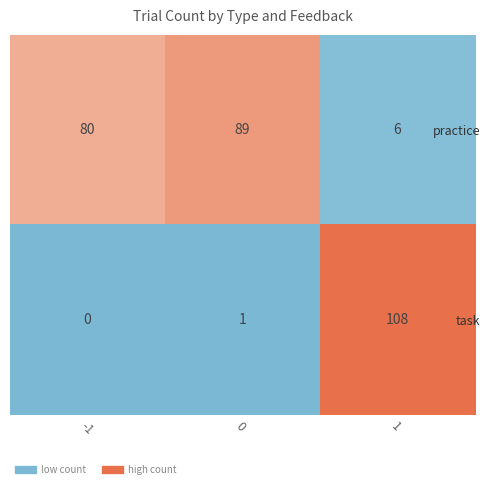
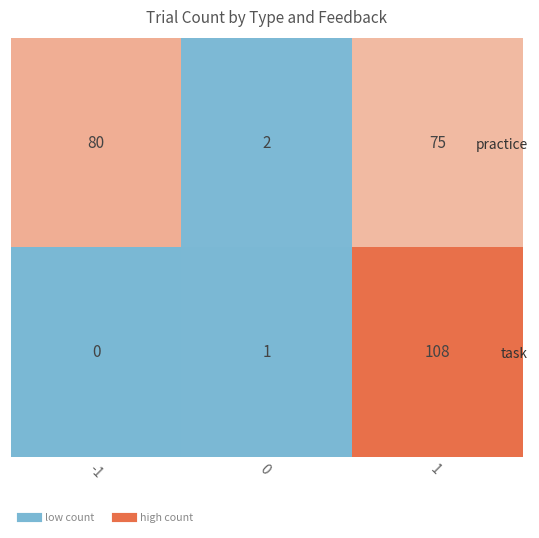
  {
    "practice": {
      "-1": 80,
-     "0": 89,
-     "1": 6
+     "0": 2,
+     "1": 75
    },
    "task": {
      "-1": 0,
      "0": 1,
      "1": 108
    }
  }
